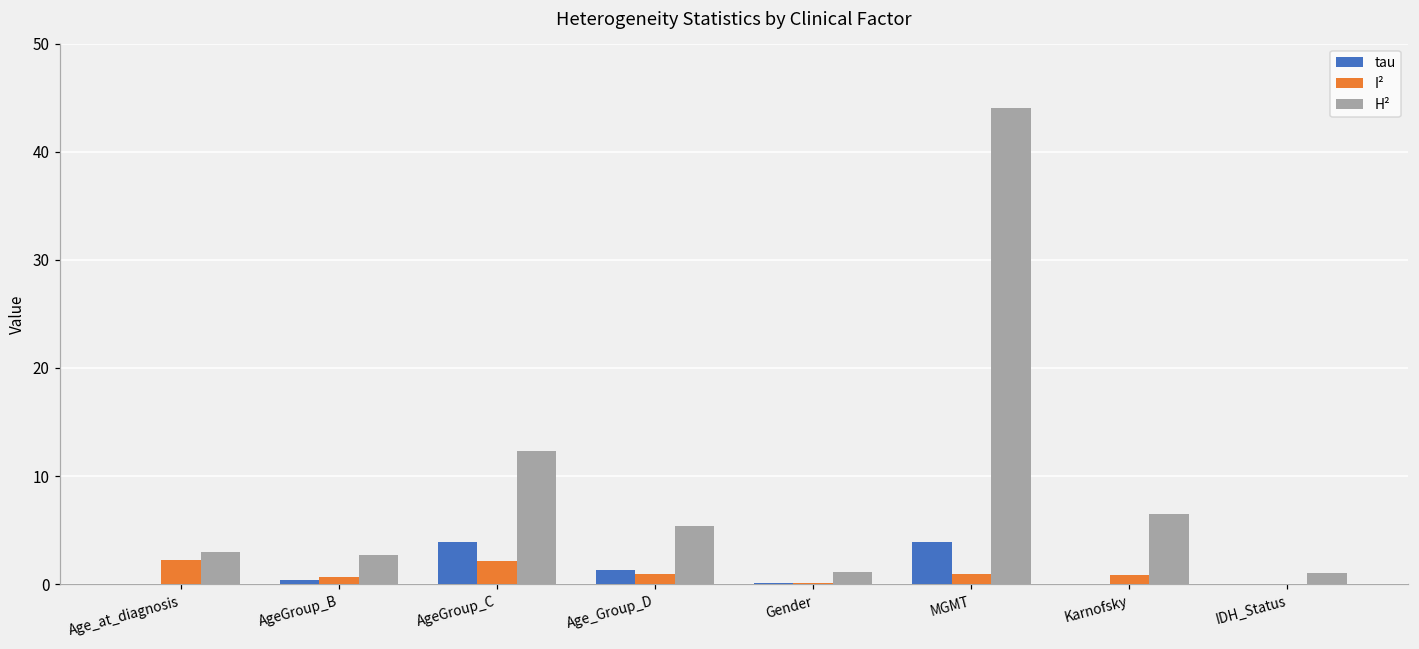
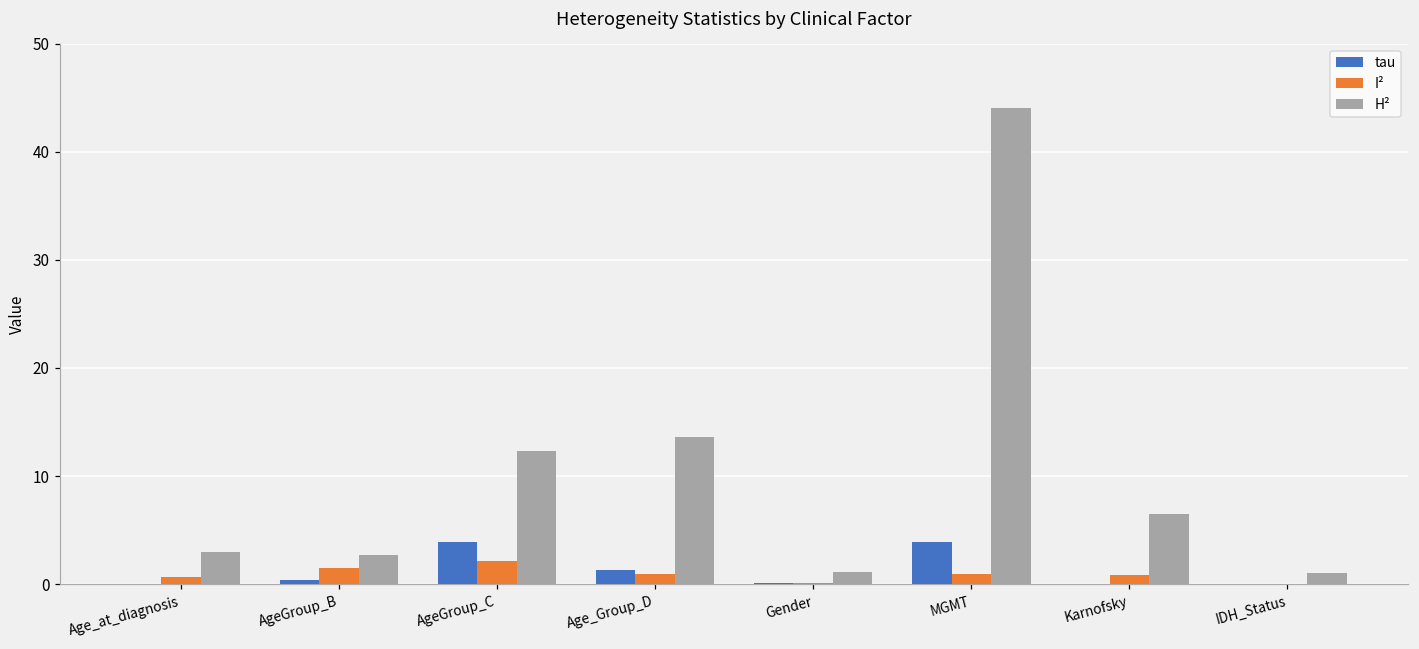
  {
    "tau": {
      "AgeGroup_B": 0,
      "AgeGroup_C": 4,
      "Age_Group_D": 1,
      "MGMT": 4,
      "IDH_Status": 0
    },
    "I²": {
-     "Age_at_diagnosis": 2,
-     "AgeGroup_B": 0.6,
+     "Age_at_diagnosis": 1,
+     "AgeGroup_B": 1.5,
      "AgeGroup_C": 2,
      "Age_Group_D": 1,
      "MGMT": 1,
      "Karnofsky": 1,
      "IDH_Status": 0
    },
    "H²": {
      "Age_at_diagnosis": 3,
      "AgeGroup_B": 3,
      "AgeGroup_C": 12,
-     "Age_Group_D": 5,
+     "Age_Group_D": 14,
      "Gender": 1,
      "MGMT": 44,
      "Karnofsky": 6,
      "IDH_Status": 1
    }
  }
